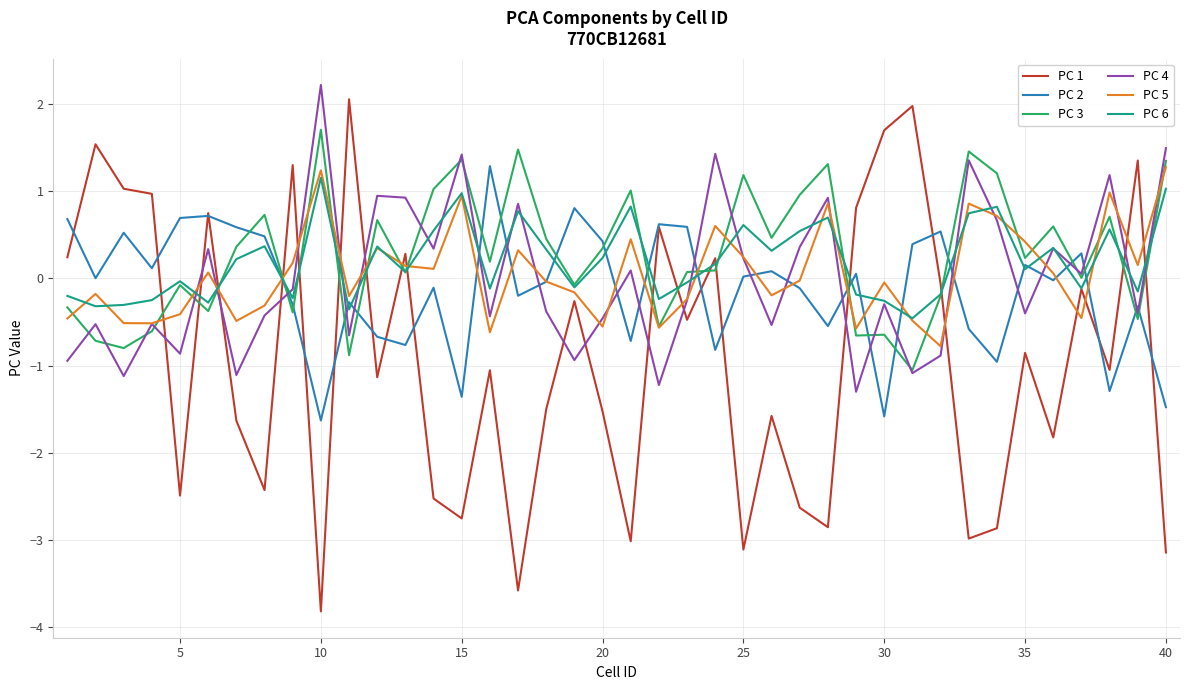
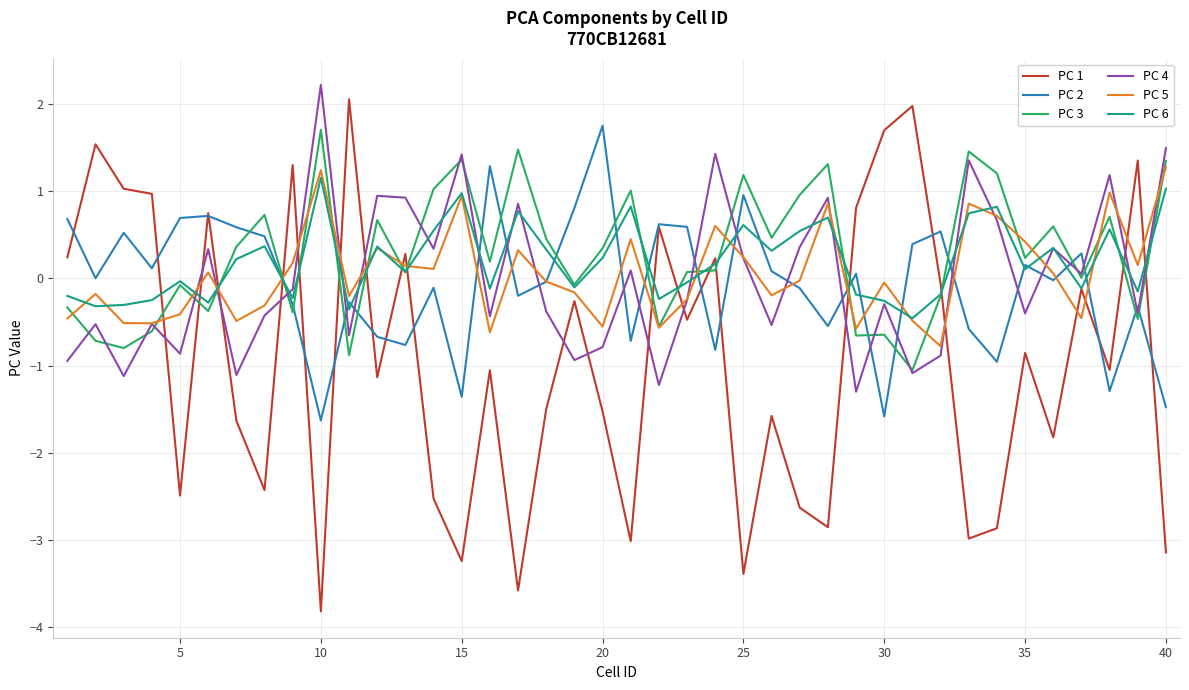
  {
    "PC 1": {
      "5": -2.5,
      "10": -3.8,
-     "15": -2.8,
+     "15": -3.2,
      "20": -1.5,
-     "25": -3.1,
+     "25": -3.4,
      "30": 1.7,
      "35": -0.9,
      "40": -3.1
    },
    "PC 2": {
      "5": 0.7,
      "10": -1.6,
      "15": -1.4,
-     "20": 0.4,
-     "25": 0.0,
+     "20": 1.8,
+     "25": 1.0,
      "30": -1.6,
      "35": 0.2,
      "40": -1.5
    },
    "PC 4": {
      "5": -0.9,
      "10": 2.2,
      "15": 1.4,
-     "20": -0.5,
+     "20": -0.8,
      "30": -0.3,
      "35": -0.4,
      "40": 1.5
    },
    "PC 5": {
      "5": -0.4,
      "10": 1.2,
      "15": 0.9,
      "20": -0.6,
      "30": 0.0,
      "35": 0.4,
      "40": 1.3
    }
  }
